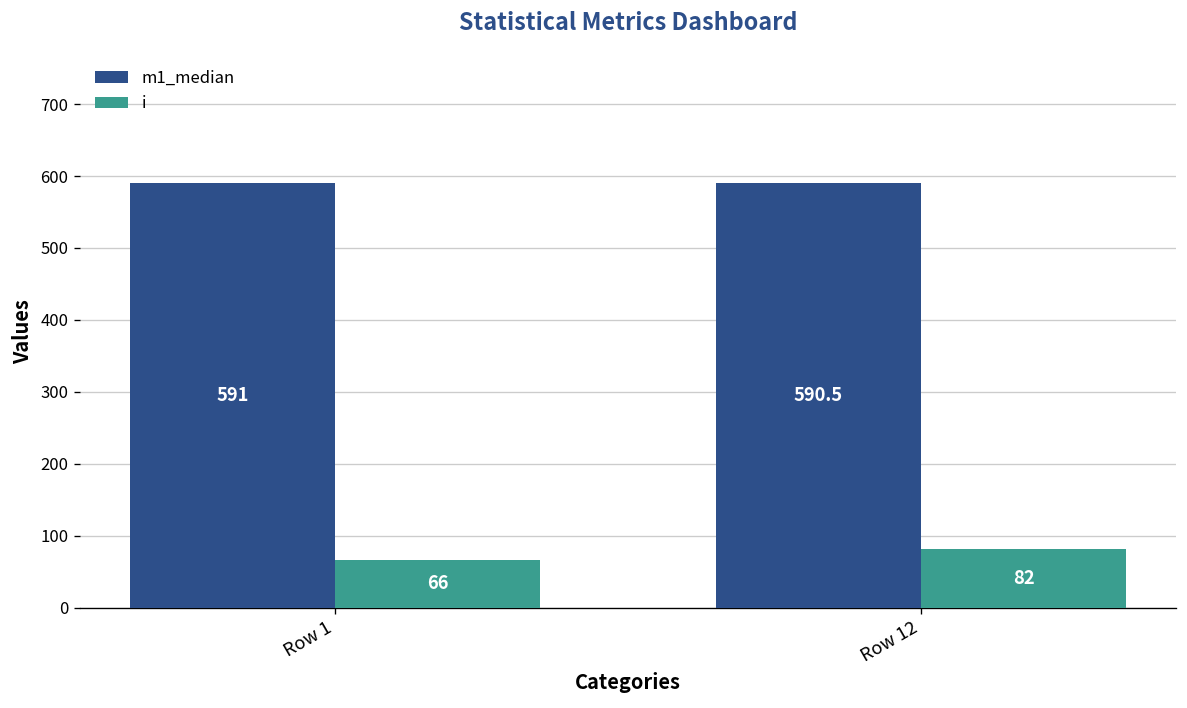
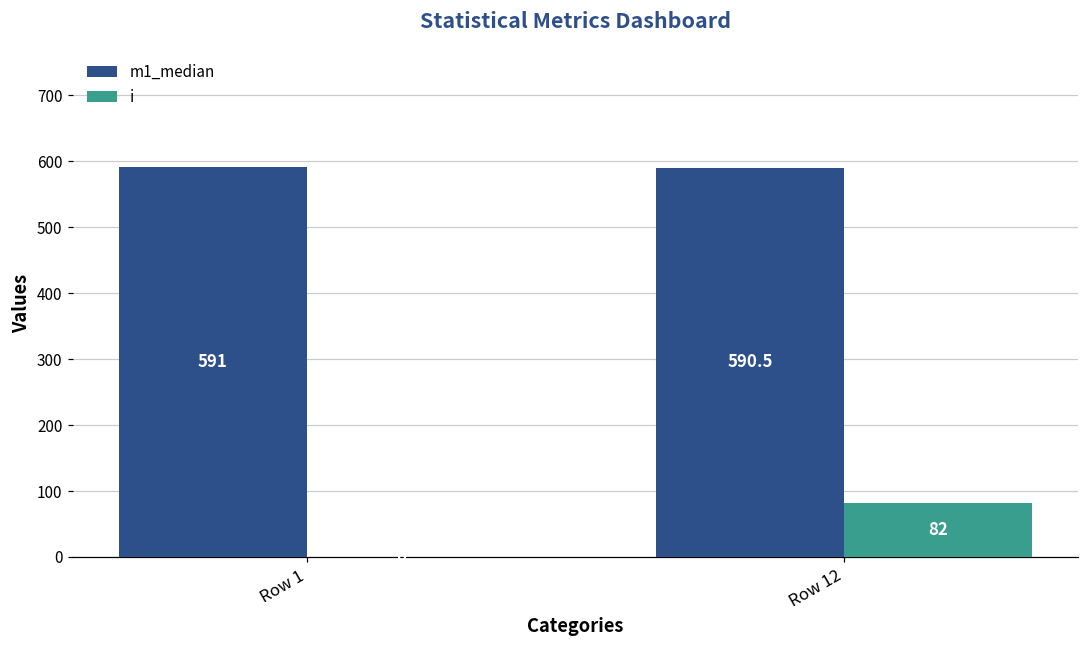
  {
    "m1_median": {
      "Row 1": 591,
      "Row 12": 590.5
    },
    "i": {
-     "Row 1": 70
+     "Row 1": 0
    }
  }
